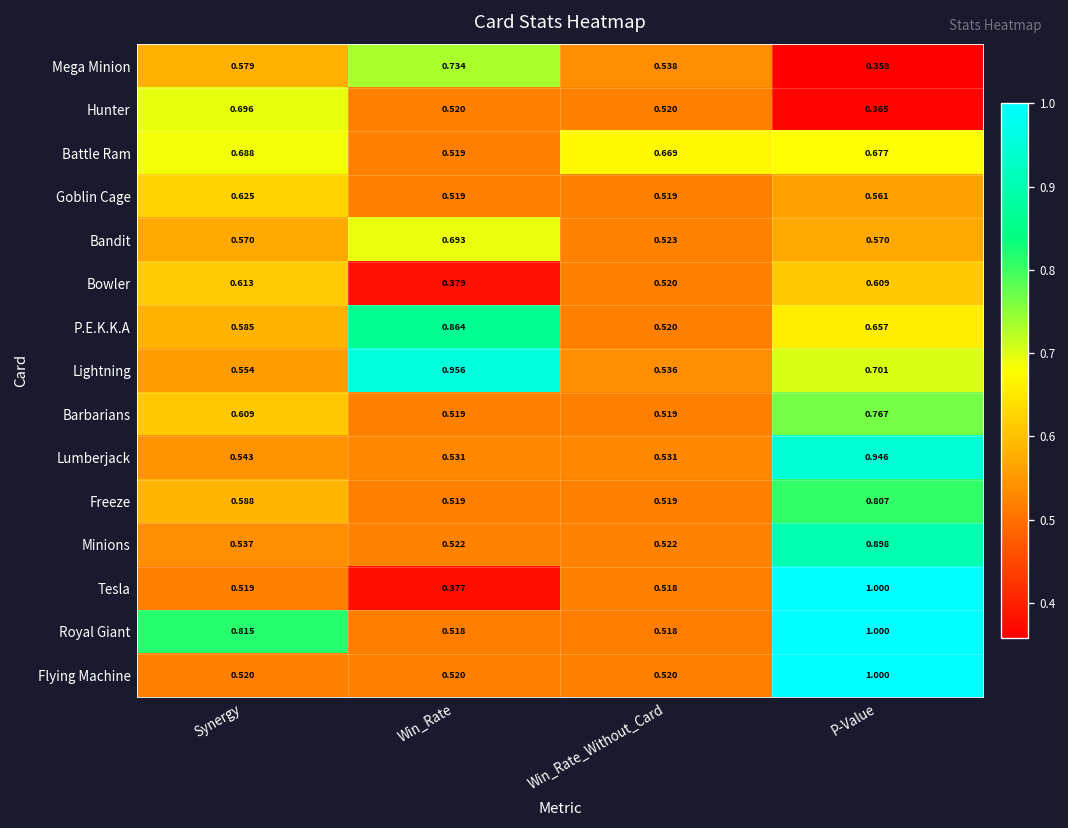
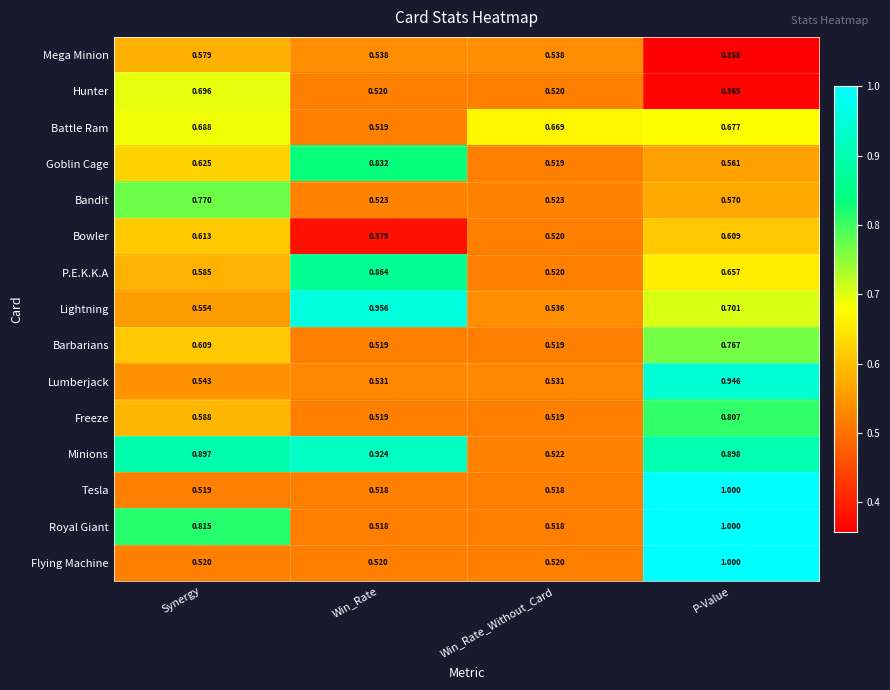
  {
    "Mega Minion": {
      "Synergy": 0.579,
-     "Win_Rate": 0.734,
+     "Win_Rate": 0.538,
      "Win_Rate_Without_Card": 0.538,
      "P-Value": 0.358
    },
    "Hunter": {
      "Synergy": 0.696,
      "Win_Rate": 0.520,
      "Win_Rate_Without_Card": 0.520,
      "P-Value": 0.365
    },
    "Battle Ram": {
      "Synergy": 0.688,
      "Win_Rate": 0.519,
      "Win_Rate_Without_Card": 0.669,
      "P-Value": 0.677
    },
    "Goblin Cage": {
      "Synergy": 0.625,
-     "Win_Rate": 0.519,
+     "Win_Rate": 0.832,
      "Win_Rate_Without_Card": 0.519,
      "P-Value": 0.561
    },
    "Bandit": {
-     "Synergy": 0.570,
-     "Win_Rate": 0.693,
+     "Synergy": 0.770,
+     "Win_Rate": 0.523,
      "Win_Rate_Without_Card": 0.523,
      "P-Value": 0.570
    },
    "Bowler": {
      "Synergy": 0.613,
      "Win_Rate": 0.379,
      "Win_Rate_Without_Card": 0.520,
      "P-Value": 0.609
    },
    "P.E.K.K.A": {
      "Synergy": 0.585,
      "Win_Rate": 0.864,
      "Win_Rate_Without_Card": 0.520,
      "P-Value": 0.657
    },
    "Lightning": {
      "Synergy": 0.554,
      "Win_Rate": 0.956,
      "Win_Rate_Without_Card": 0.536,
      "P-Value": 0.701
    },
    "Barbarians": {
      "Synergy": 0.609,
      "Win_Rate": 0.519,
      "Win_Rate_Without_Card": 0.519,
      "P-Value": 0.767
    },
    "Lumberjack": {
      "Synergy": 0.543,
      "Win_Rate": 0.531,
      "Win_Rate_Without_Card": 0.531,
      "P-Value": 0.946
    },
    "Freeze": {
      "Synergy": 0.588,
      "Win_Rate": 0.519,
      "Win_Rate_Without_Card": 0.519,
      "P-Value": 0.807
    },
    "Minions": {
-     "Synergy": 0.537,
-     "Win_Rate": 0.522,
+     "Synergy": 0.897,
+     "Win_Rate": 0.924,
      "Win_Rate_Without_Card": 0.522,
      "P-Value": 0.898
    },
    "Tesla": {
      "Synergy": 0.519,
-     "Win_Rate": 0.377,
+     "Win_Rate": 0.518,
      "Win_Rate_Without_Card": 0.518,
      "P-Value": 1.000
    },
    "Royal Giant": {
      "Synergy": 0.815,
      "Win_Rate": 0.518,
      "Win_Rate_Without_Card": 0.518,
      "P-Value": 1.000
    },
    "Flying Machine": {
      "Synergy": 0.520,
      "Win_Rate": 0.520,
      "Win_Rate_Without_Card": 0.520,
      "P-Value": 1.000
    }
  }
